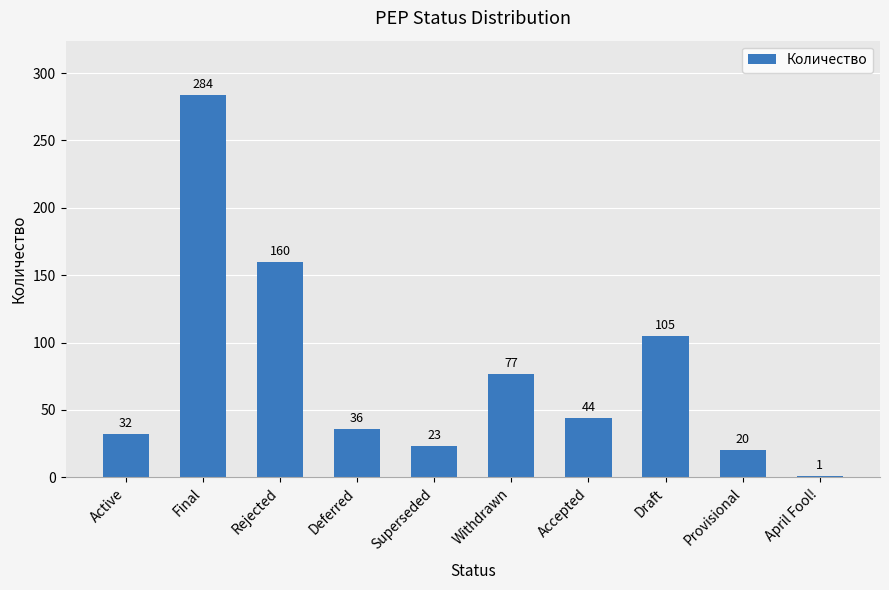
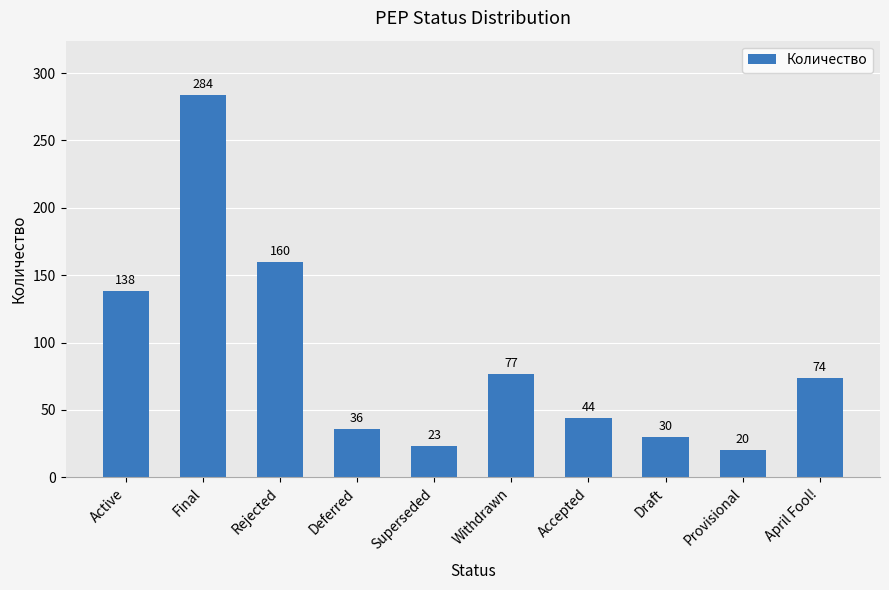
  {
-   "Active": 32,
+   "Active": 138,
    "Final": 284,
    "Rejected": 160,
    "Deferred": 36,
    "Superseded": 23,
    "Withdrawn": 77,
    "Accepted": 44,
-   "Draft": 105,
+   "Draft": 30,
    "Provisional": 20,
-   "April Fool!": 1
+   "April Fool!": 74
  }
